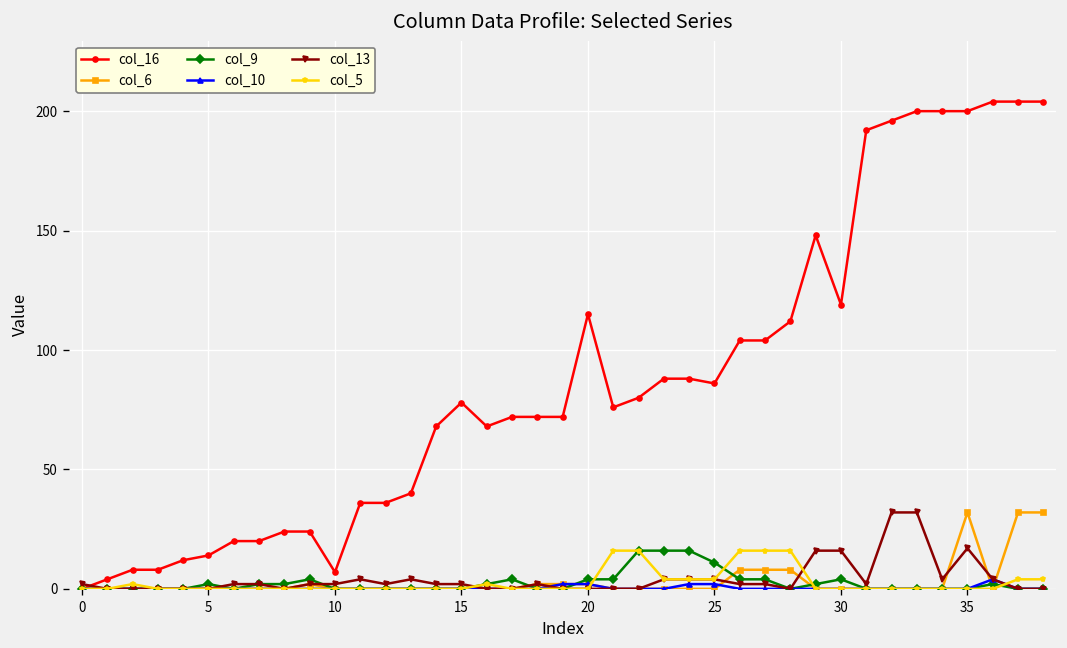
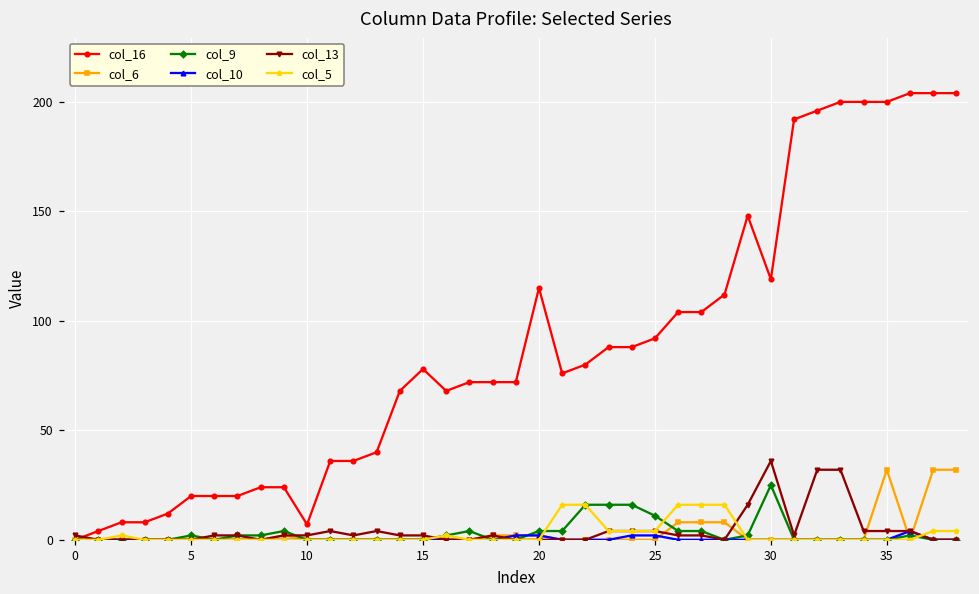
  {
    "col_16": {
-     "5": 14,
+     "5": 20,
      "10": 7,
      "15": 78,
      "20": 115,
-     "25": 86,
+     "25": 92,
      "30": 119,
      "35": 200
    },
    "col_9": {
      "5": 2,
      "20": 4,
      "25": 11,
-     "30": 4
+     "30": 25
    },
    "col_10": {
      "25": 2
    },
    "col_13": {
      "0": 2,
      "10": 2,
      "15": 2,
-     "30": 16,
-     "35": 17
+     "30": 36,
+     "35": 4
    }
  }
